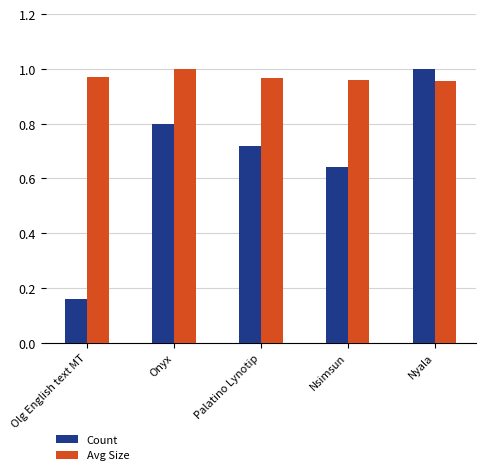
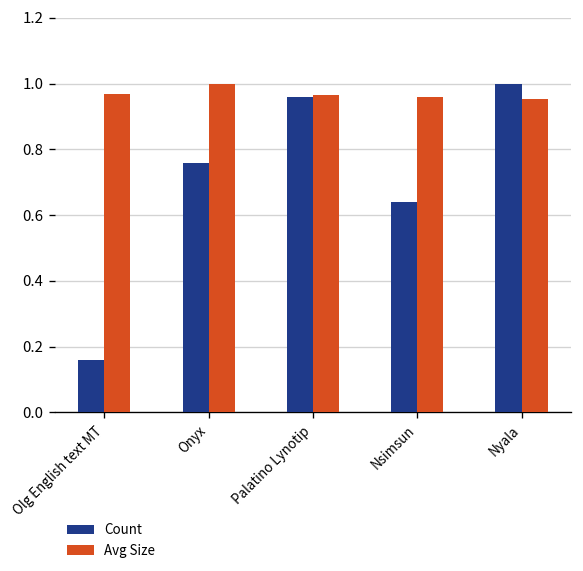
  {
    "Count": {
      "Olg English text MT": 0.16,
-     "Onyx": 0.80,
-     "Palatino Lynotip": 0.72,
+     "Onyx": 0.76,
+     "Palatino Lynotip": 0.96,
      "Nsimsun": 0.64,
      "Nyala": 1.00
    },
    "Avg Size": {
      "Olg English text MT": 0.97,
      "Onyx": 1.00,
      "Palatino Lynotip": 0.97,
      "Nsimsun": 0.96,
      "Nyala": 0.95
    }
  }
